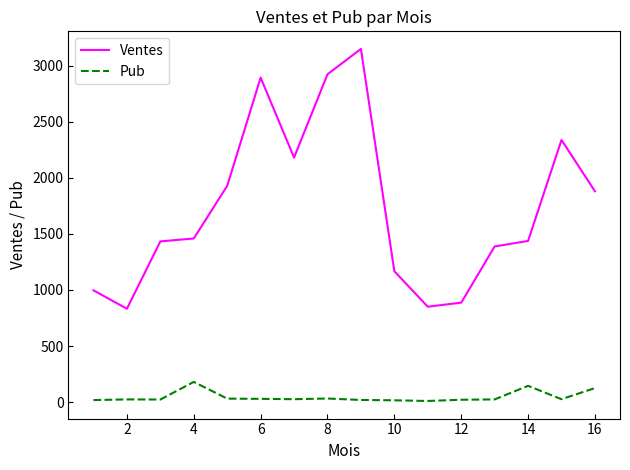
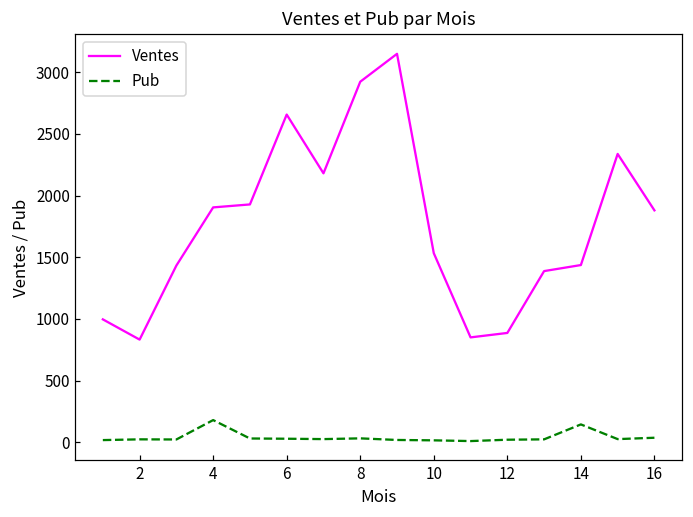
  {
    "Ventes": {
      "2": 830,
-     "4": 1460,
-     "6": 2890,
+     "4": 1900,
+     "6": 2660,
      "8": 2920,
-     "10": 1170,
+     "10": 1530,
      "12": 890,
      "14": 1440,
      "16": 1880
    },
    "Pub": {
      "2": 30,
      "4": 180,
      "6": 30,
      "8": 30,
      "10": 20,
      "12": 20,
      "14": 150,
-     "16": 130
+     "16": 40
    }
  }
